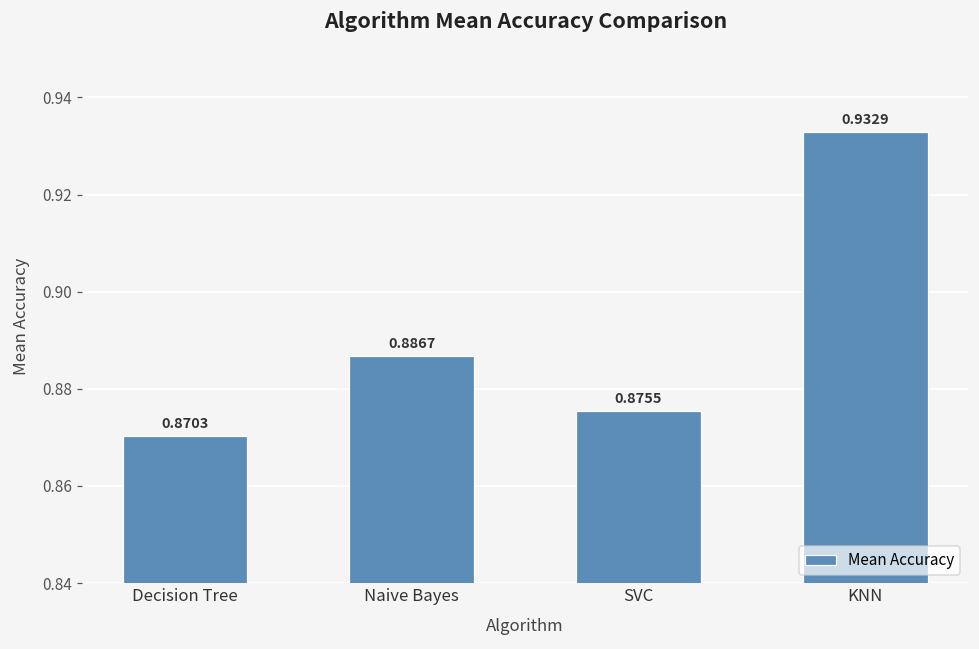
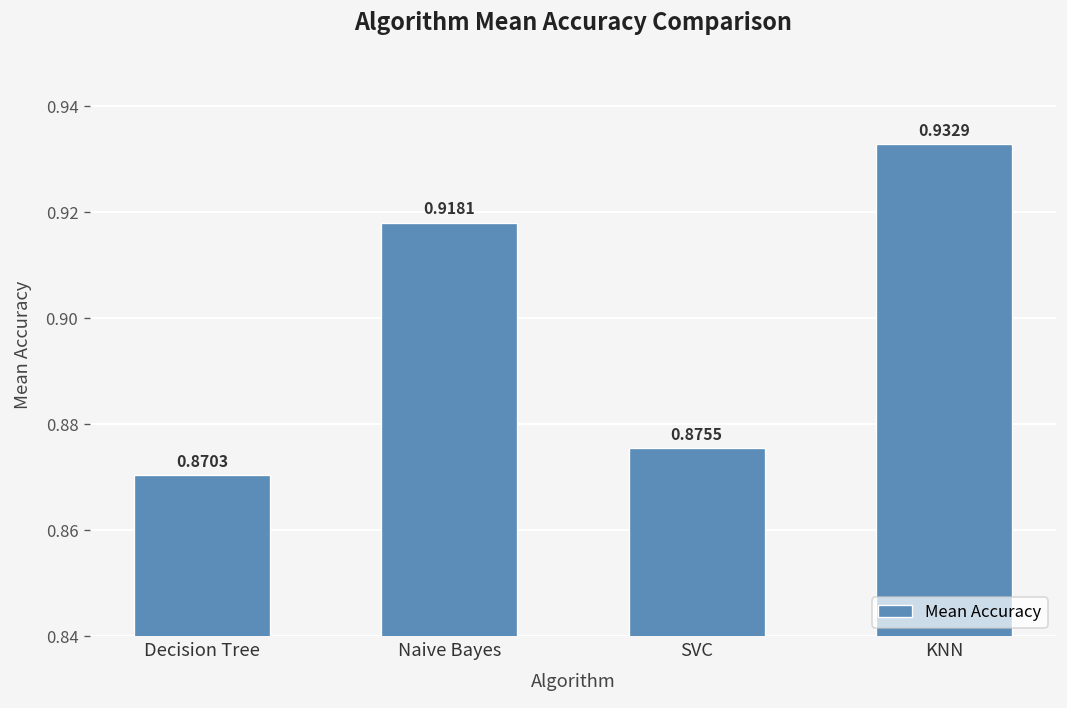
  {
    "Decision Tree": 0.8703,
-   "Naive Bayes": 0.8867,
+   "Naive Bayes": 0.9181,
    "SVC": 0.8755,
    "KNN": 0.9329
  }
